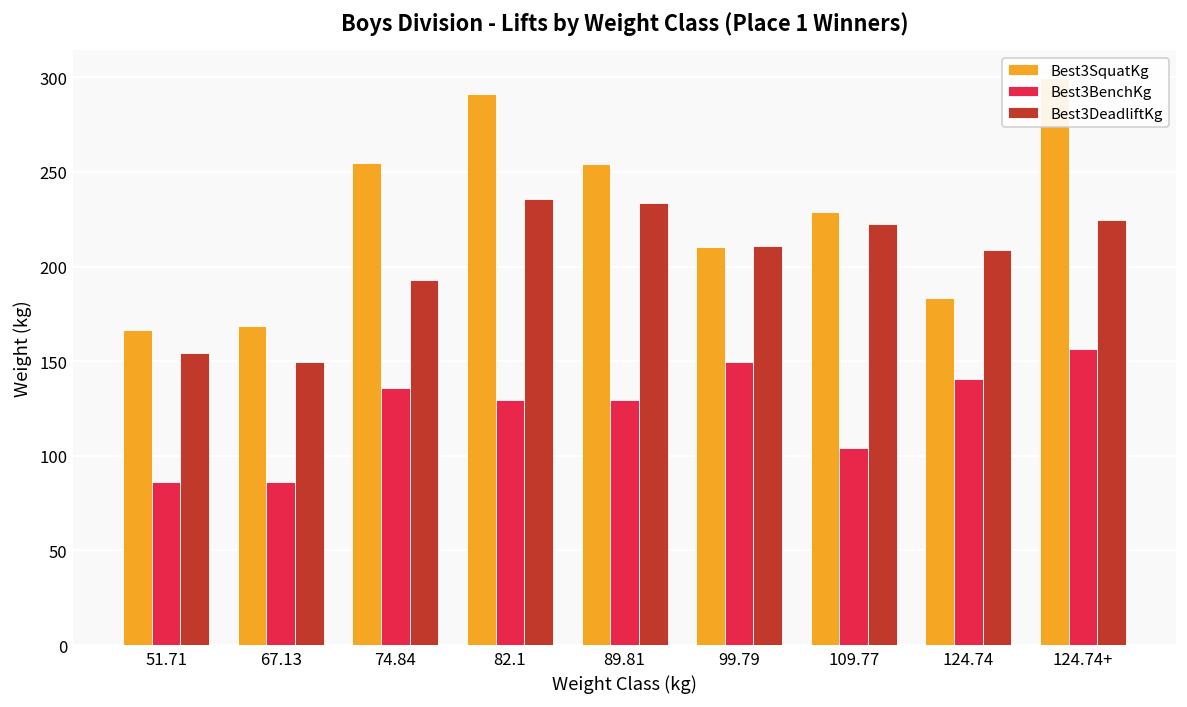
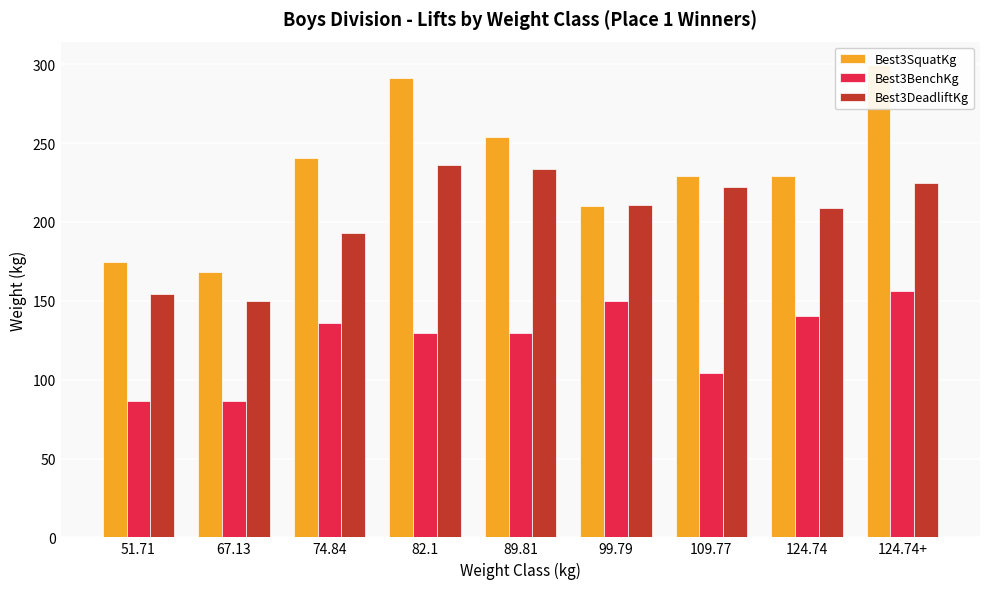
  {
    "Best3SquatKg": {
-     "51.71": 167,
+     "51.71": 175,
      "67.13": 169,
-     "74.84": 255,
+     "74.84": 240,
      "82.1": 291,
      "89.81": 254,
      "99.79": 210,
      "109.77": 229,
-     "124.74": 184
+     "124.74": 229
    }
  }
